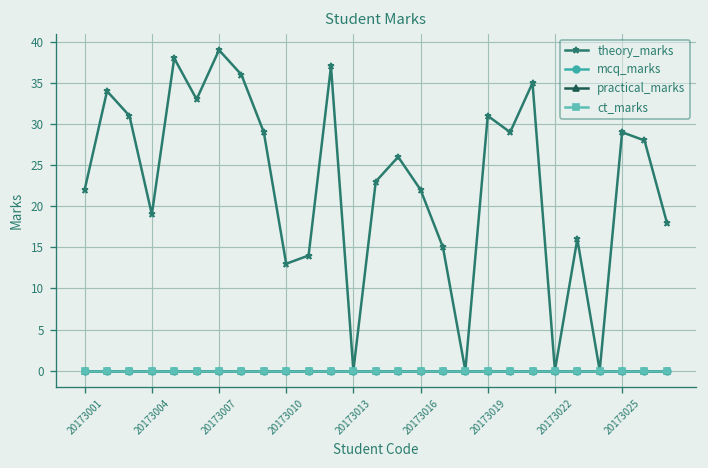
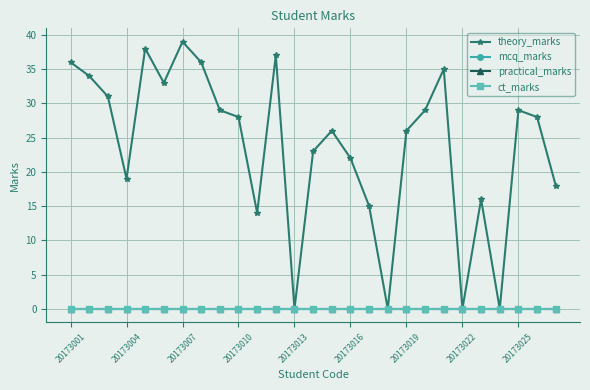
  {
    "theory_marks": {
-     "20173001": 22,
+     "20173001": 36,
      "20173004": 19,
      "20173007": 39,
-     "20173010": 13,
+     "20173010": 28,
      "20173016": 22,
-     "20173019": 31,
+     "20173019": 26,
      "20173025": 29
    },
    "ct_marks": {
      "20173001": 0,
      "20173004": 0,
      "20173007": 0,
      "20173010": 0,
      "20173016": 0,
      "20173019": 0,
      "20173025": 0
    }
  }
